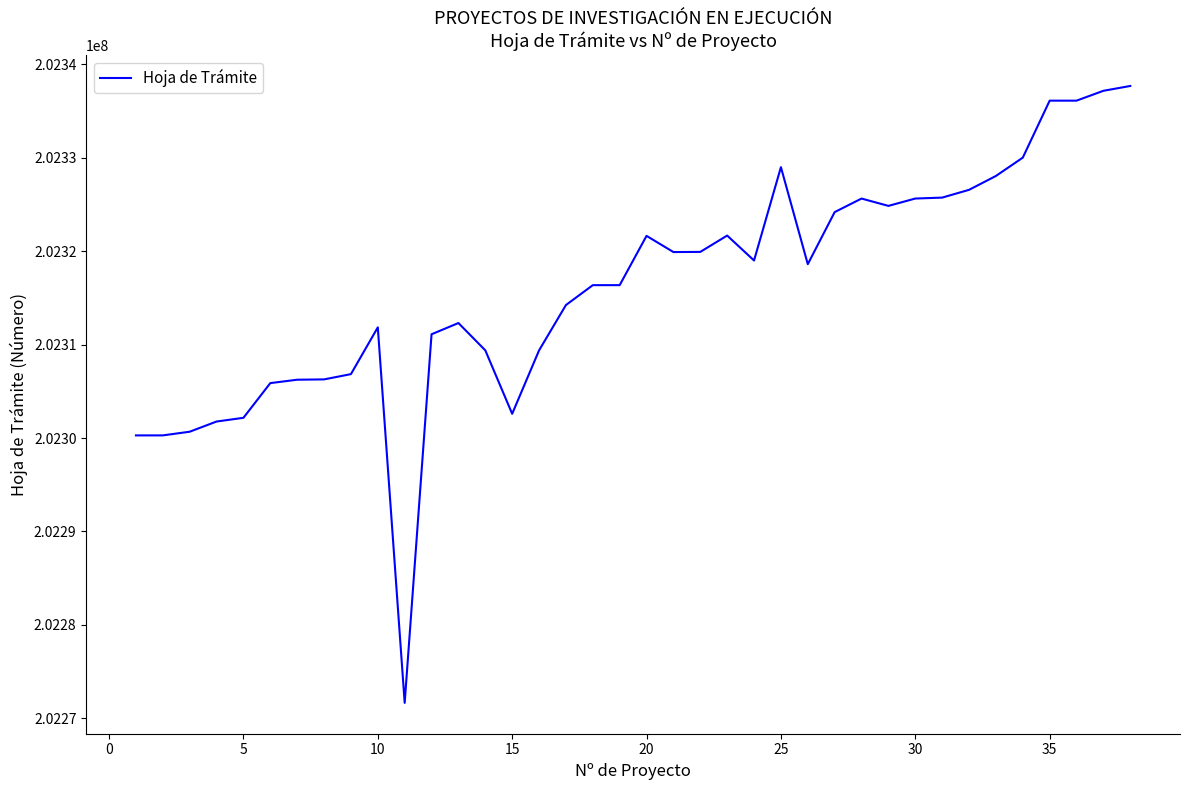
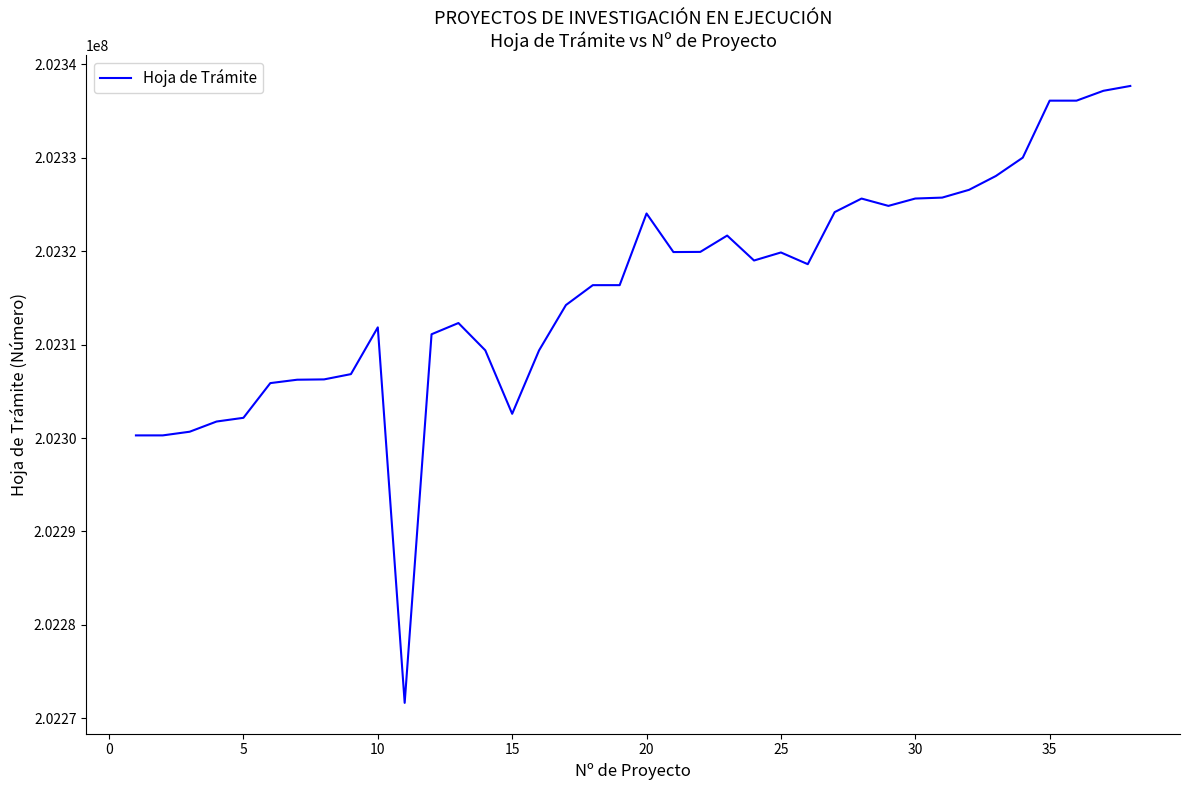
  {
    "5": 202302000,
    "10": 202312000,
    "15": 202303000,
-   "20": 202322000,
-   "25": 202329000,
+   "20": 202324000,
+   "25": 202320000,
    "30": 202326000,
    "35": 202336000
  }
